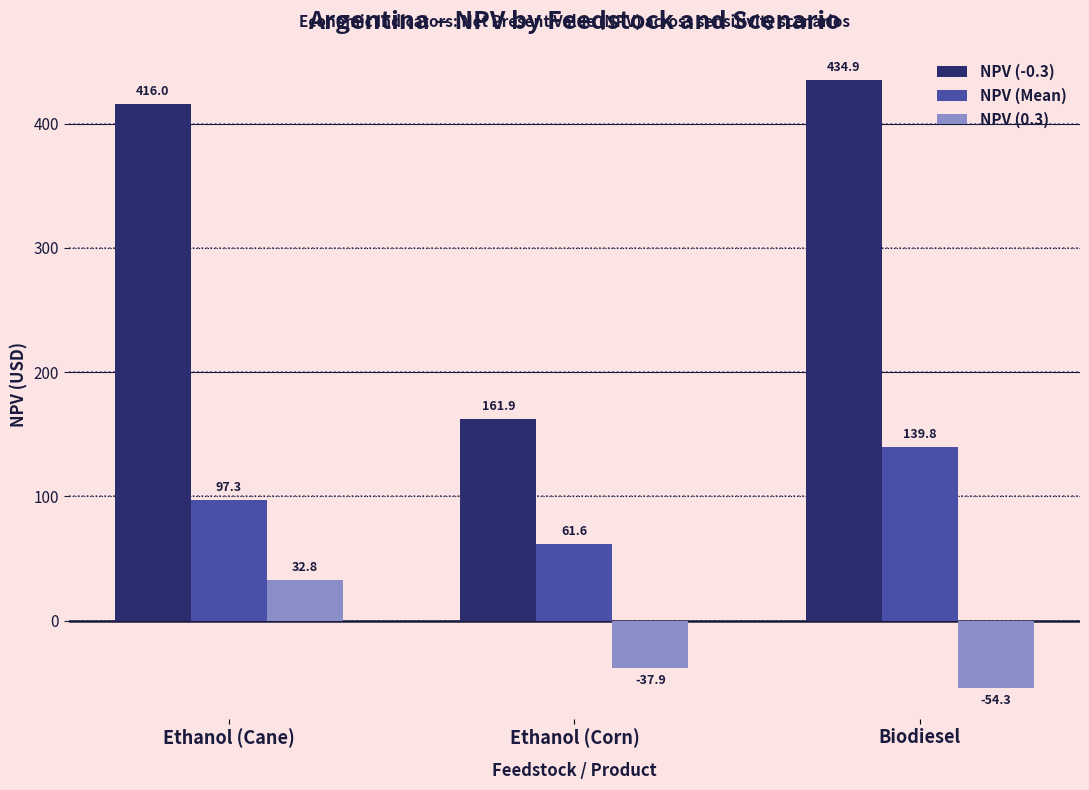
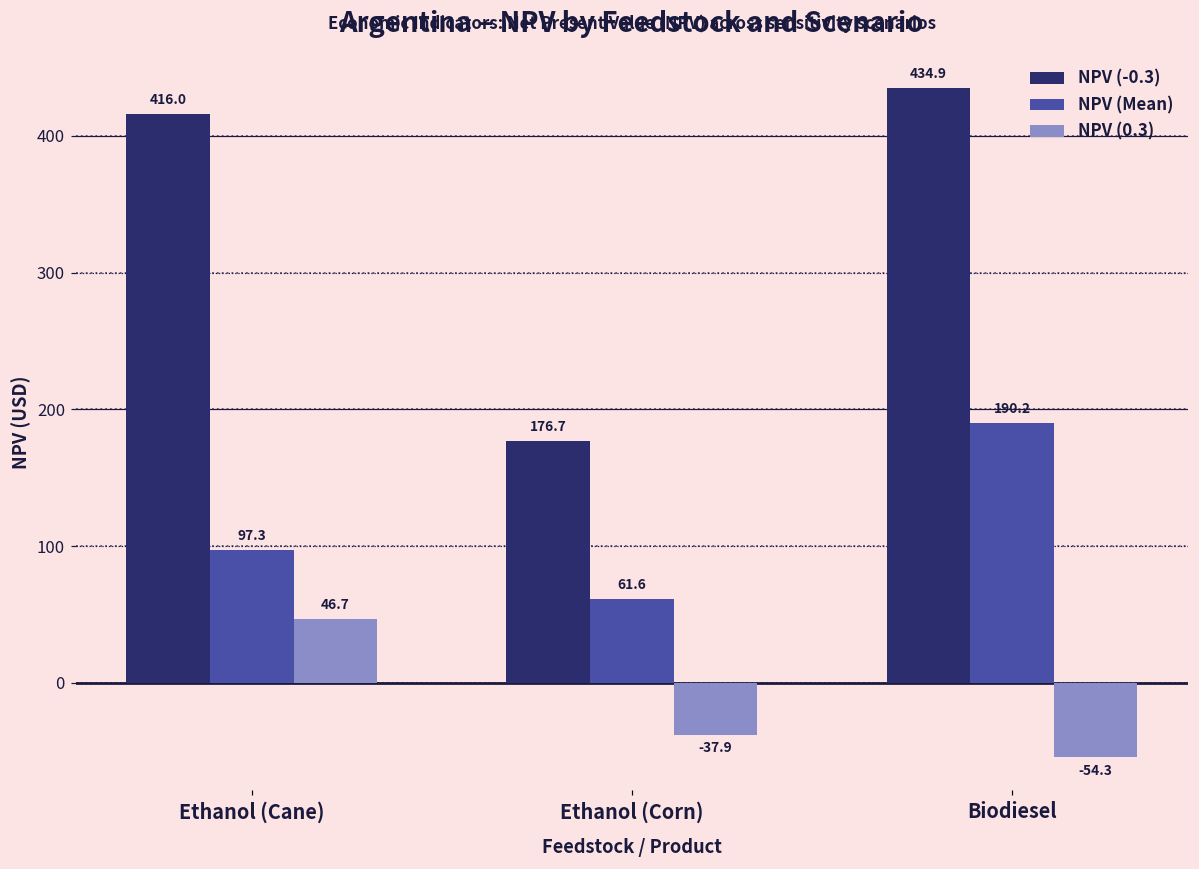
  {
    "NPV (-0.3)": {
      "Ethanol (Cane)": 416.0,
-     "Ethanol (Corn)": 161.9,
+     "Ethanol (Corn)": 176.7,
      "Biodiesel": 434.9
    },
    "NPV (Mean)": {
      "Ethanol (Cane)": 97.3,
      "Ethanol (Corn)": 61.6,
-     "Biodiesel": 139.8
+     "Biodiesel": 190.2
    },
    "NPV (0.3)": {
-     "Ethanol (Cane)": 32.8,
+     "Ethanol (Cane)": 46.7,
      "Ethanol (Corn)": -37.9,
      "Biodiesel": -54.3
    }
  }
